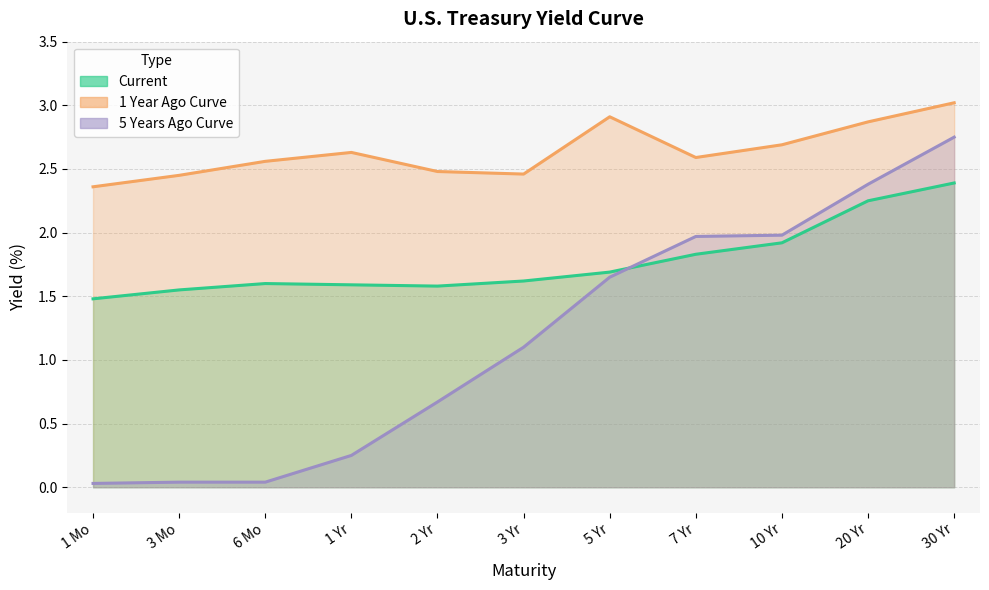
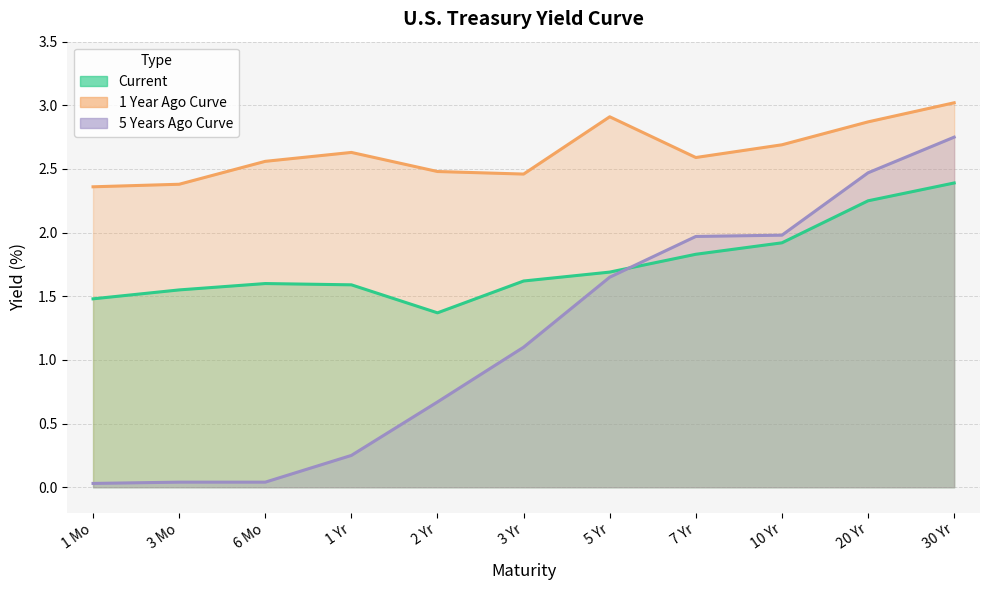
  {
    "Current": {
      "1 Mo": 1.48,
      "3 Mo": 1.55,
      "6 Mo": 1.60,
      "1 Yr": 1.59,
-     "2 Yr": 1.58,
+     "2 Yr": 1.37,
      "3 Yr": 1.62,
      "5 Yr": 1.69,
      "7 Yr": 1.83,
      "10 Yr": 1.92,
      "20 Yr": 2.25,
      "30 Yr": 2.39
    },
    "1 Year Ago Curve": {
      "1 Mo": 2.36,
-     "3 Mo": 2.45,
+     "3 Mo": 2.38,
      "6 Mo": 2.56,
      "1 Yr": 2.63,
      "2 Yr": 2.48,
      "3 Yr": 2.46,
      "5 Yr": 2.91,
      "7 Yr": 2.59,
      "10 Yr": 2.69,
      "20 Yr": 2.87,
      "30 Yr": 3.02
    },
    "5 Years Ago Curve": {
      "1 Mo": 0.03,
      "3 Mo": 0.04,
      "6 Mo": 0.04,
      "1 Yr": 0.25,
      "2 Yr": 0.67,
      "3 Yr": 1.10,
      "5 Yr": 1.65,
      "7 Yr": 1.97,
      "10 Yr": 1.98,
-     "20 Yr": 2.38,
+     "20 Yr": 2.47,
      "30 Yr": 2.75
    }
  }
